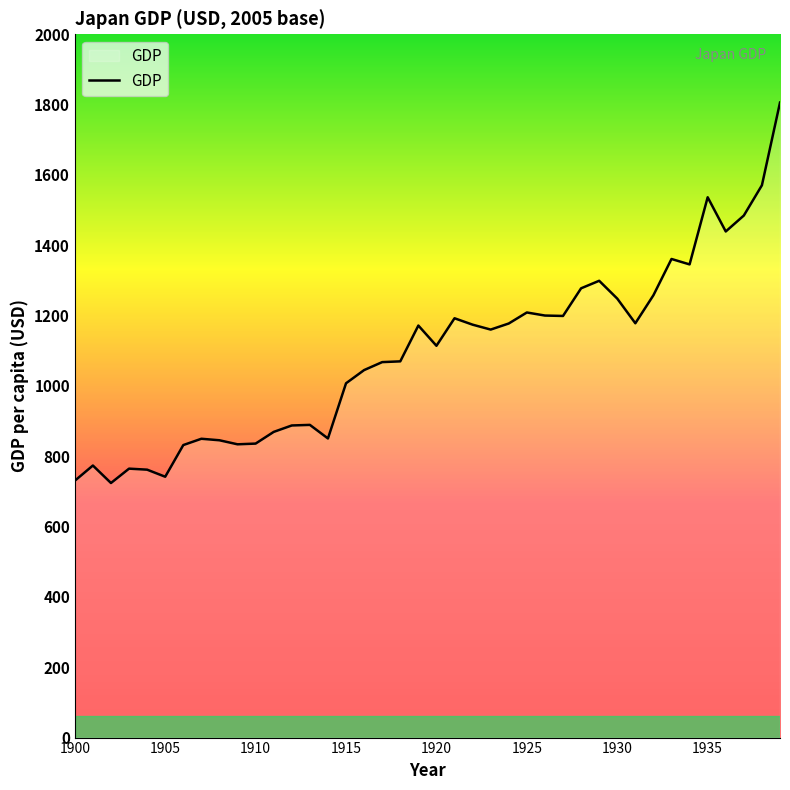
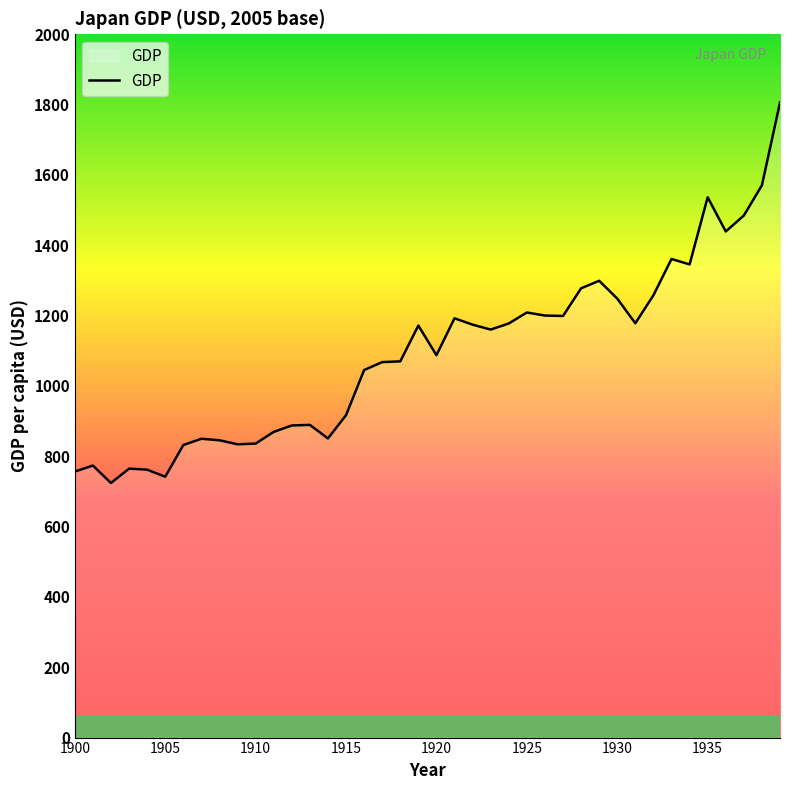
  {
-   "1900": 730,
+   "1900": 760,
    "1905": 740,
    "1910": 840,
-   "1915": 1010,
-   "1920": 1110,
+   "1915": 920,
+   "1920": 1090,
    "1925": 1210,
    "1930": 1250,
    "1935": 1540
  }
